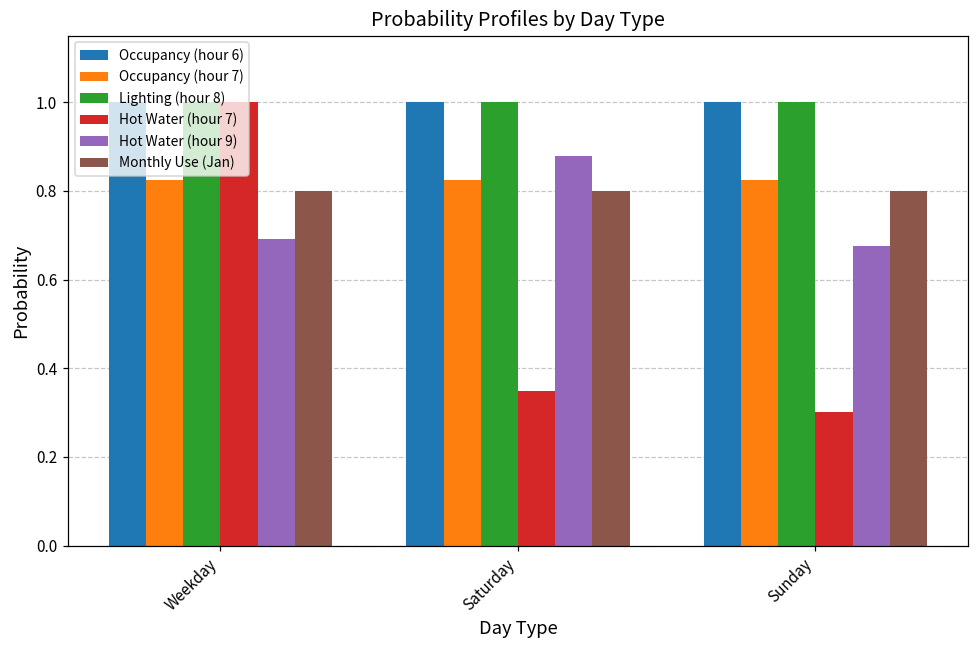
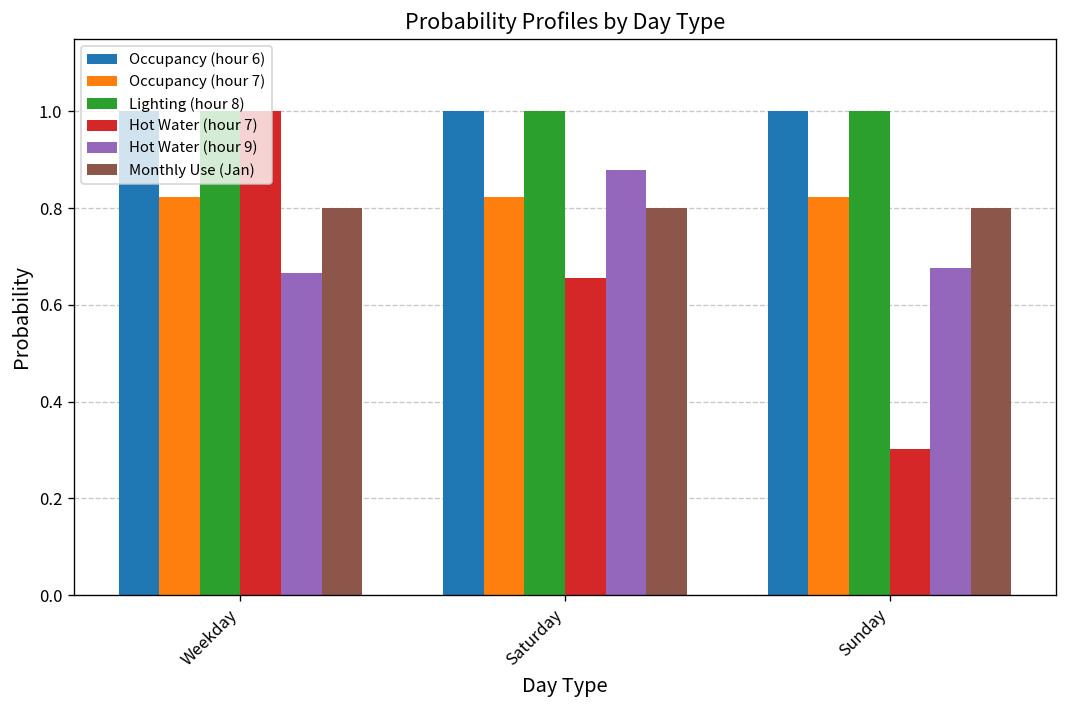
  {
    "Occupancy (hour 6)": {
      "Saturday": 1.00,
      "Sunday": 1.00
    },
    "Occupancy (hour 7)": {
      "Weekday": 0.82,
      "Saturday": 0.82,
      "Sunday": 0.82
    },
    "Lighting (hour 8)": {
      "Saturday": 1.00,
      "Sunday": 1.00
    },
    "Hot Water (hour 7)": {
-     "Saturday": 0.35,
+     "Saturday": 0.66,
      "Sunday": 0.30
    },
    "Hot Water (hour 9)": {
-     "Weekday": 0.69,
+     "Weekday": 0.67,
      "Saturday": 0.88,
      "Sunday": 0.68
    },
    "Monthly Use (Jan)": {
      "Weekday": 0.80,
      "Saturday": 0.80,
      "Sunday": 0.80
    }
  }
